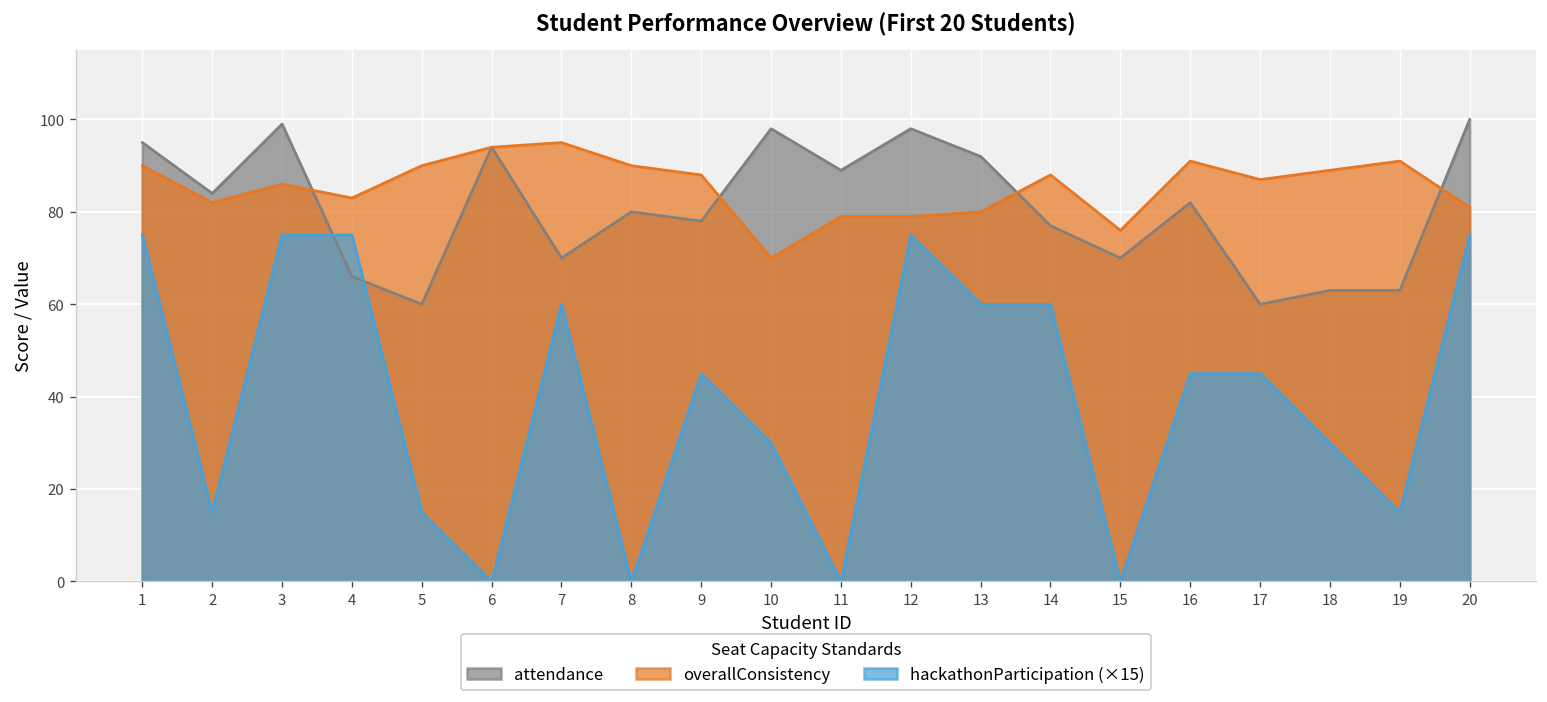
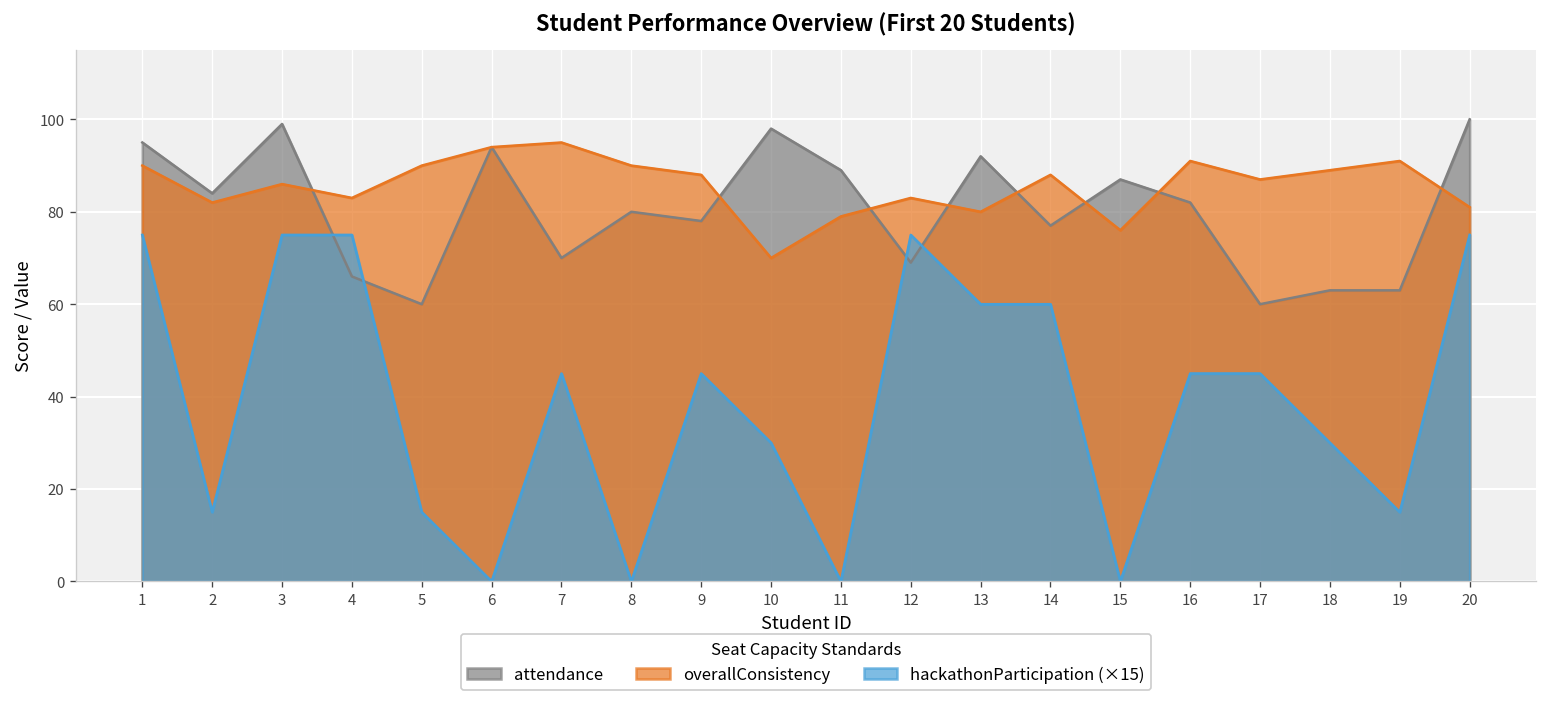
  {
    "attendance": {
      "1": 95,
      "2": 84,
      "3": 99,
      "4": 66,
      "5": 60,
      "7": 70,
      "8": 80,
      "9": 78,
      "10": 98,
      "11": 89,
-     "12": 98,
+     "12": 69,
      "13": 92,
      "14": 77,
-     "15": 70,
+     "15": 87,
      "16": 82,
      "17": 60,
      "18": 63,
      "19": 63,
      "20": 100
    },
    "overallConsistency": {
      "1": 90,
      "2": 82,
      "3": 86,
      "4": 83,
      "5": 90,
      "7": 95,
      "8": 90,
      "9": 88,
      "10": 70,
      "11": 79,
-     "12": 79,
+     "12": 83,
      "13": 80,
      "14": 88,
      "15": 76,
      "16": 91,
      "17": 87,
      "18": 89,
      "19": 91,
      "20": 81
    },
    "hackathonParticipation (×15)": {
      "1": 75,
      "2": 15,
      "3": 75,
      "4": 75,
      "5": 15,
      "6": 0,
-     "7": 60,
+     "7": 45,
      "8": 0,
      "9": 45,
      "10": 30,
      "11": 0,
      "12": 75,
      "13": 60,
      "14": 60,
      "15": 0,
      "16": 45,
      "17": 45,
      "18": 30,
      "19": 15,
      "20": 75
    }
  }
